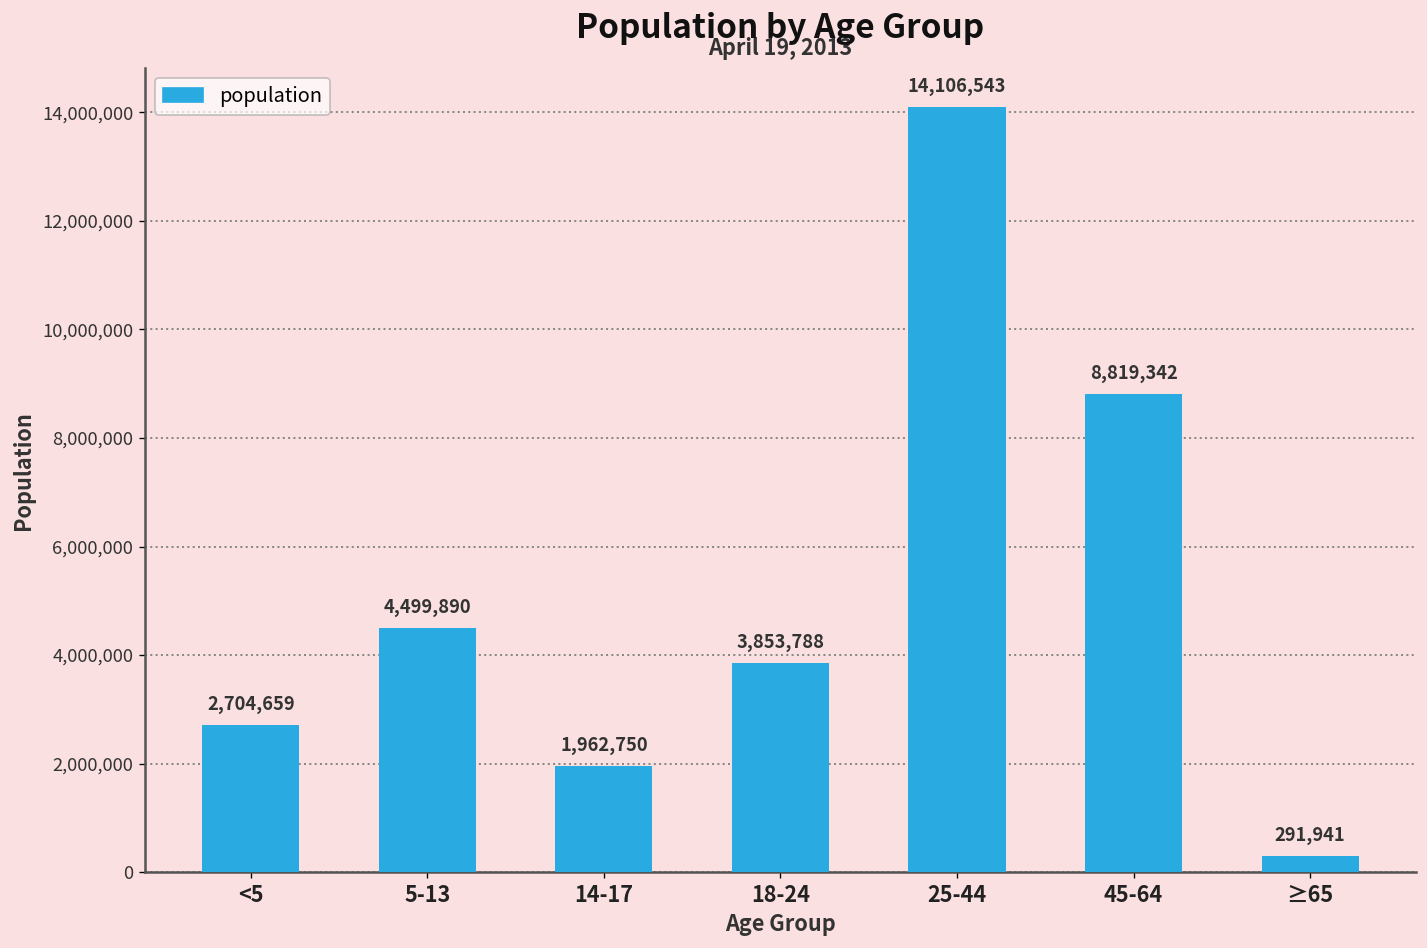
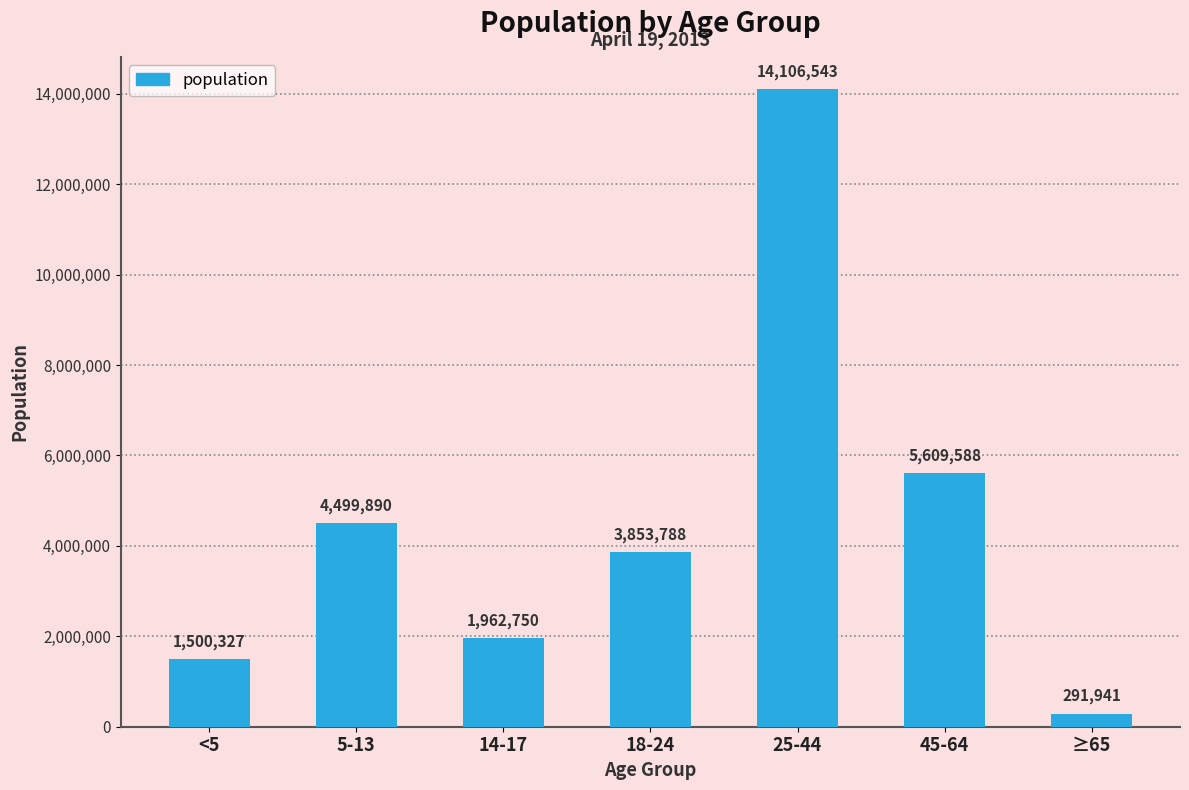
  {
-   "<5": "2,704,659",
+   "<5": "1,500,327",
    "5-13": "4,499,890",
    "14-17": "1,962,750",
    "18-24": "3,853,788",
    "25-44": "14,106,543",
-   "45-64": "8,819,342",
+   "45-64": "5,609,588",
    "≥65": "291,941"
  }
